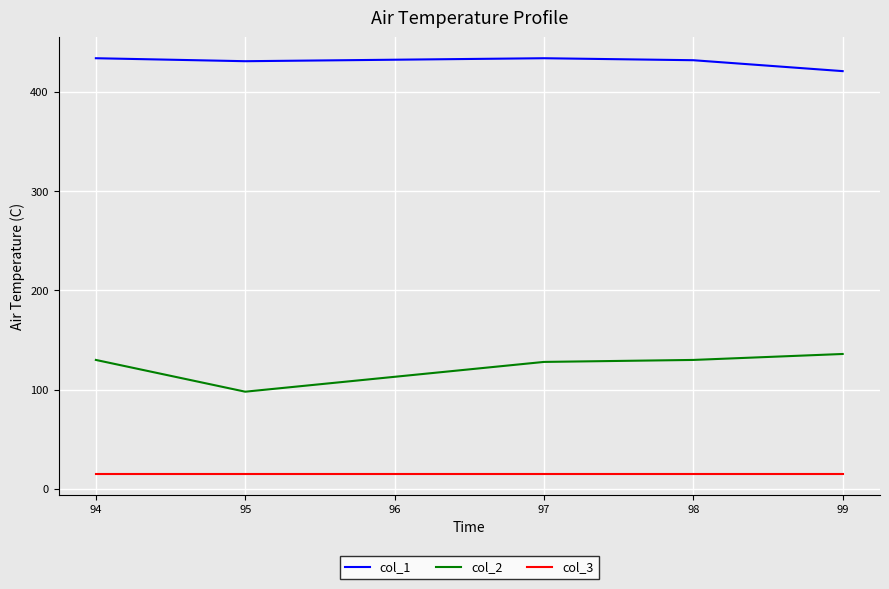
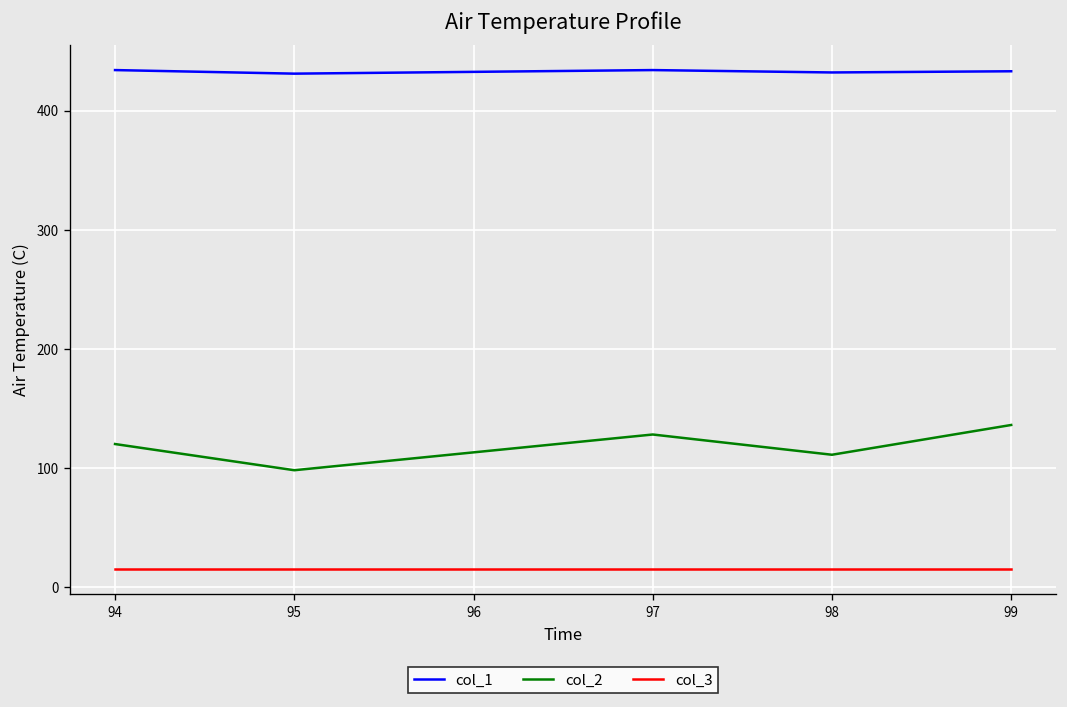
  {
    "col_1": {
      "94": 430,
      "95": 430,
      "97": 430,
      "98": 430,
-     "99": 420
+     "99": 430
    },
    "col_2": {
-     "94": 130,
+     "94": 120,
      "95": 100,
      "97": 130,
-     "98": 130,
+     "98": 110,
      "99": 140
    },
    "col_3": {
      "94": 20,
      "95": 20,
      "97": 20,
      "98": 20,
      "99": 20
    }
  }
